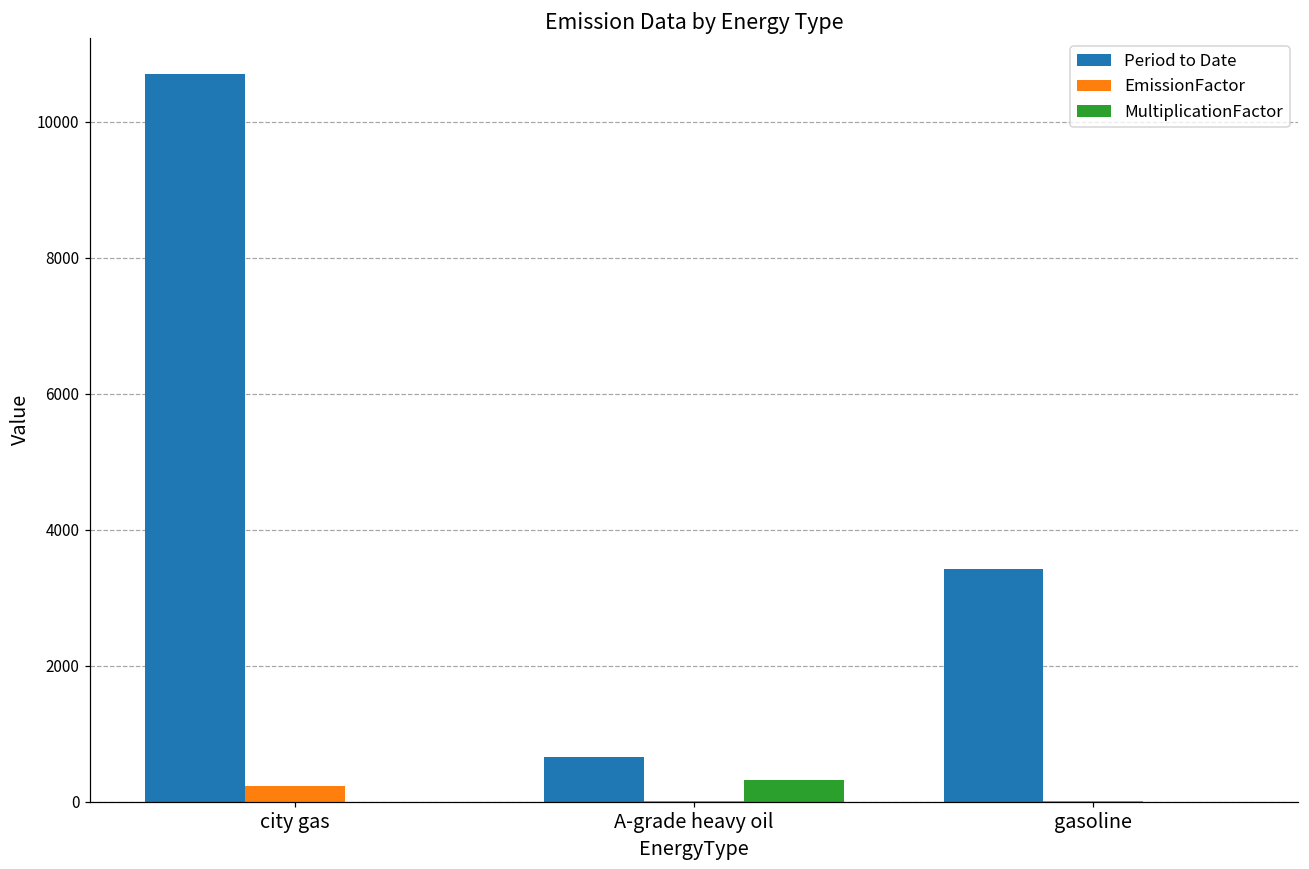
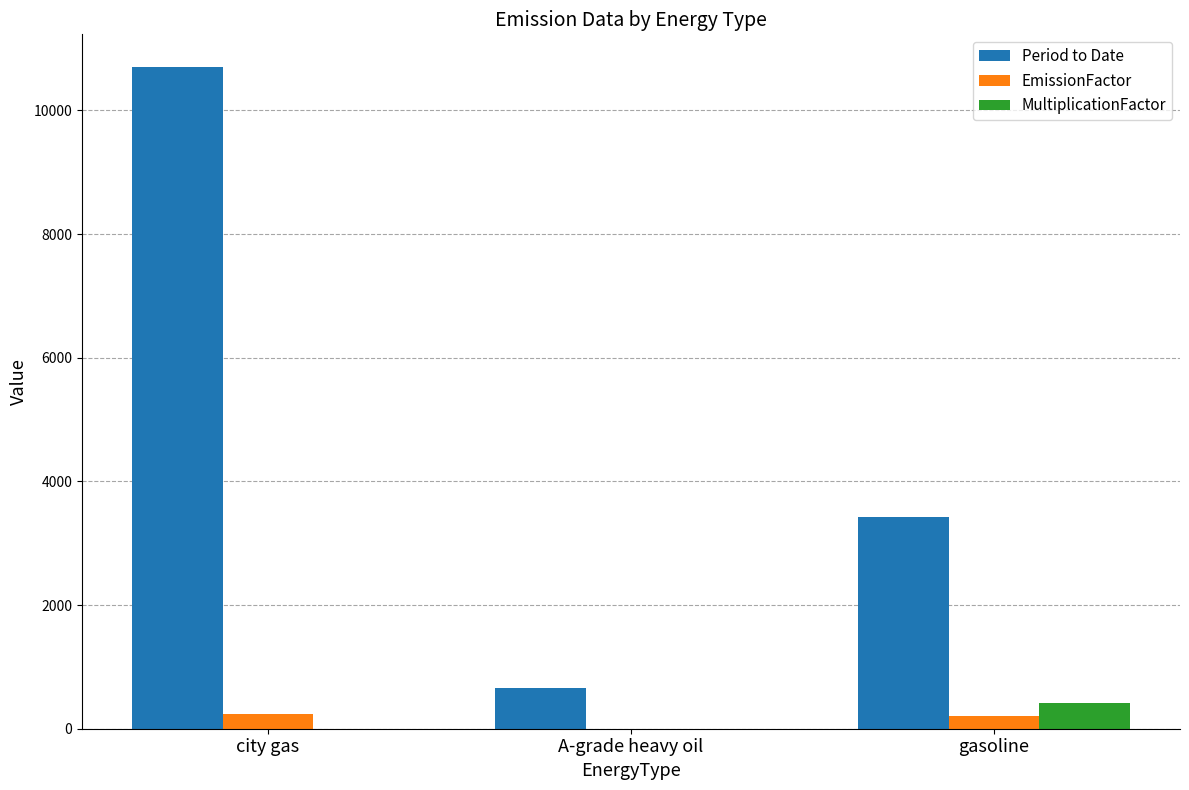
  {
    "Period to Date": {
      "city gas": 10700,
      "A-grade heavy oil": 700,
      "gasoline": 3400
    },
    "EmissionFactor": {
      "city gas": 200,
-     "gasoline": 0
+     "gasoline": 200
    },
    "MultiplicationFactor": {
-     "A-grade heavy oil": 300,
-     "gasoline": 0
+     "A-grade heavy oil": 0,
+     "gasoline": 400
    }
  }
